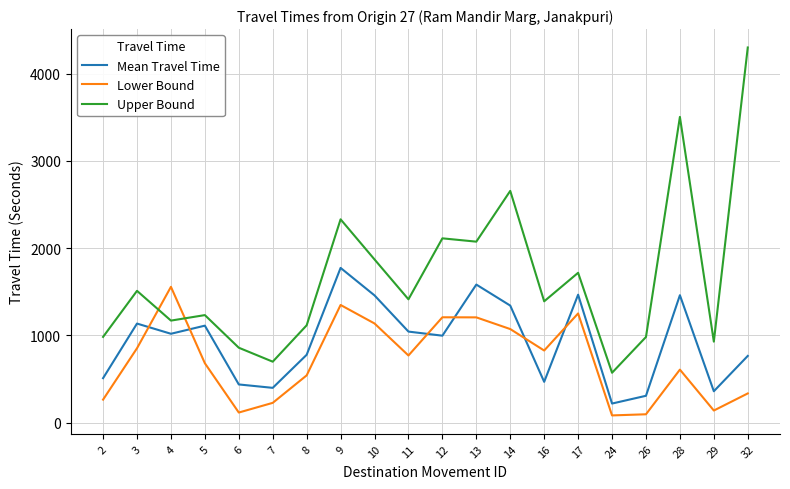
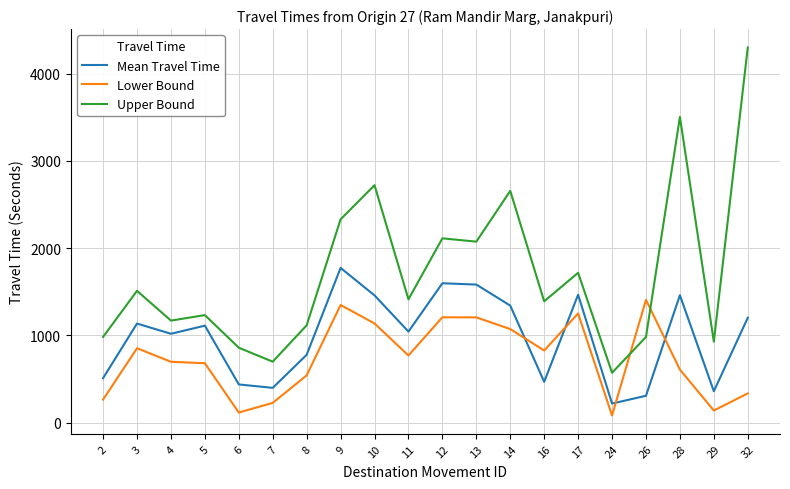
  {
    "Mean Travel Time": {
      "2": 500,
      "3": 1100,
      "4": 1000,
      "5": 1100,
      "6": 400,
      "7": 400,
      "8": 800,
      "9": 1800,
      "10": 1500,
      "11": 1000,
-     "12": 1000,
+     "12": 1600,
      "13": 1600,
      "14": 1300,
      "16": 500,
      "17": 1500,
      "24": 200,
      "26": 300,
      "28": 1500,
      "29": 400,
-     "32": 800
+     "32": 1200
    },
    "Lower Bound": {
      "2": 300,
      "3": 900,
-     "4": 1600,
+     "4": 700,
      "5": 700,
      "6": 100,
      "7": 200,
      "8": 500,
      "9": 1300,
      "10": 1100,
      "11": 800,
      "12": 1200,
      "13": 1200,
      "14": 1100,
      "16": 800,
      "17": 1300,
      "24": 100,
-     "26": 100,
+     "26": 1400,
      "28": 600,
      "29": 100,
      "32": 300
    },
    "Upper Bound": {
      "2": 1000,
      "3": 1500,
      "4": 1200,
      "5": 1200,
      "6": 900,
      "7": 700,
      "8": 1100,
      "9": 2300,
-     "10": 1900,
+     "10": 2700,
      "11": 1400,
      "12": 2100,
      "13": 2100,
      "14": 2700,
      "16": 1400,
      "17": 1700,
      "24": 600,
      "26": 1000,
      "28": 3500,
      "29": 900,
      "32": 4300
    }
  }
